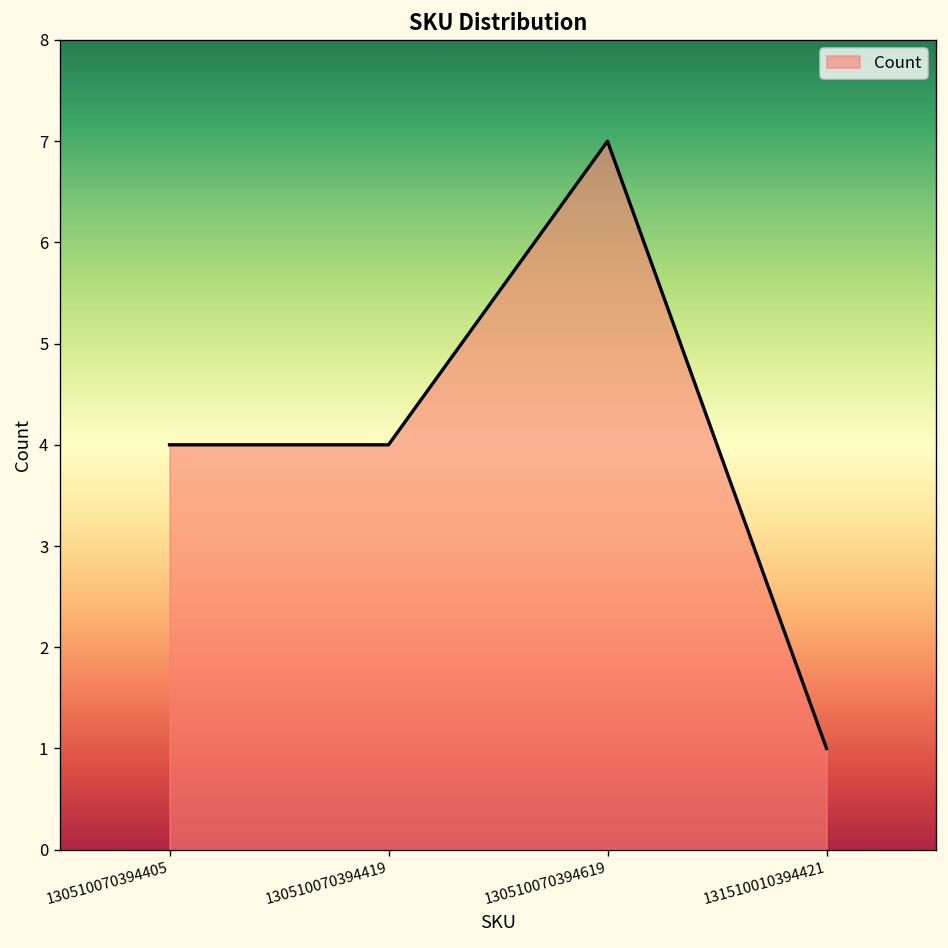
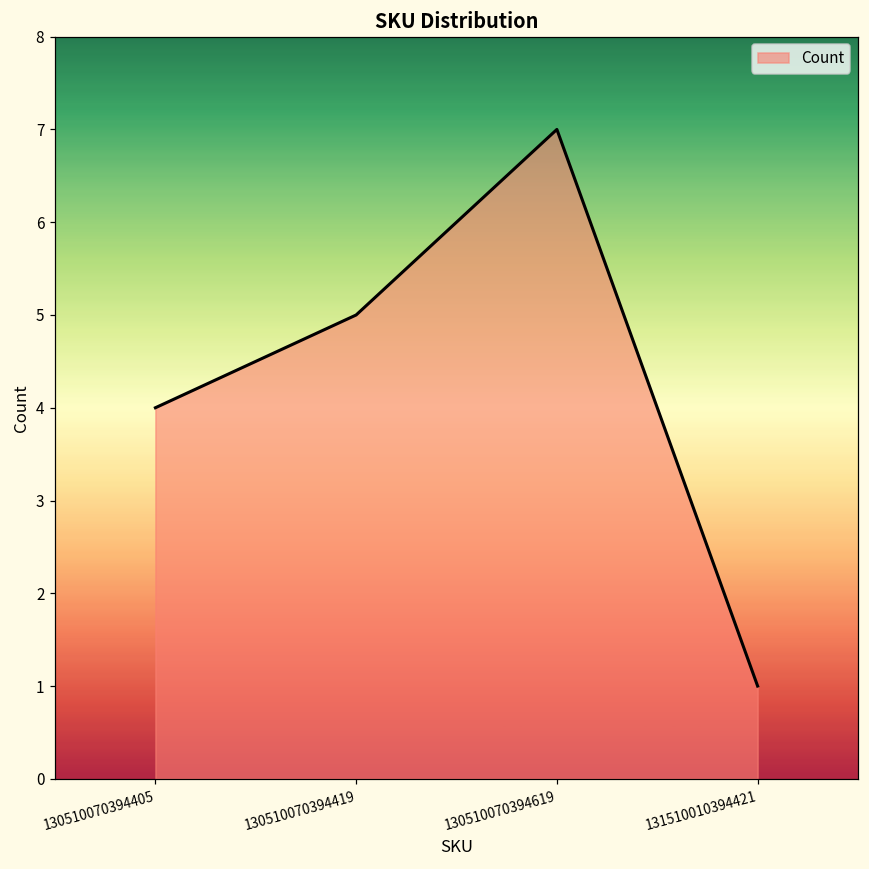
  {
    "130510070394405": 4,
-   "130510070394419": 4,
+   "130510070394419": 5,
    "130510070394619": 7,
    "131510010394421": 1
  }
